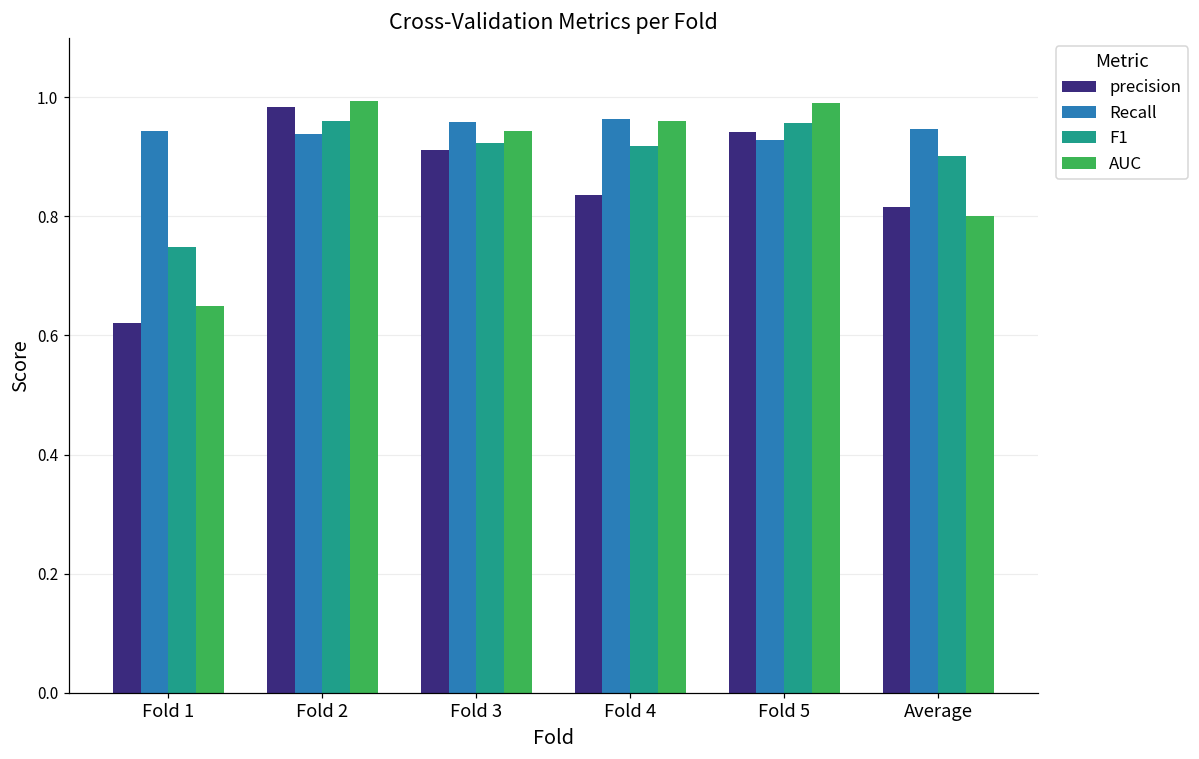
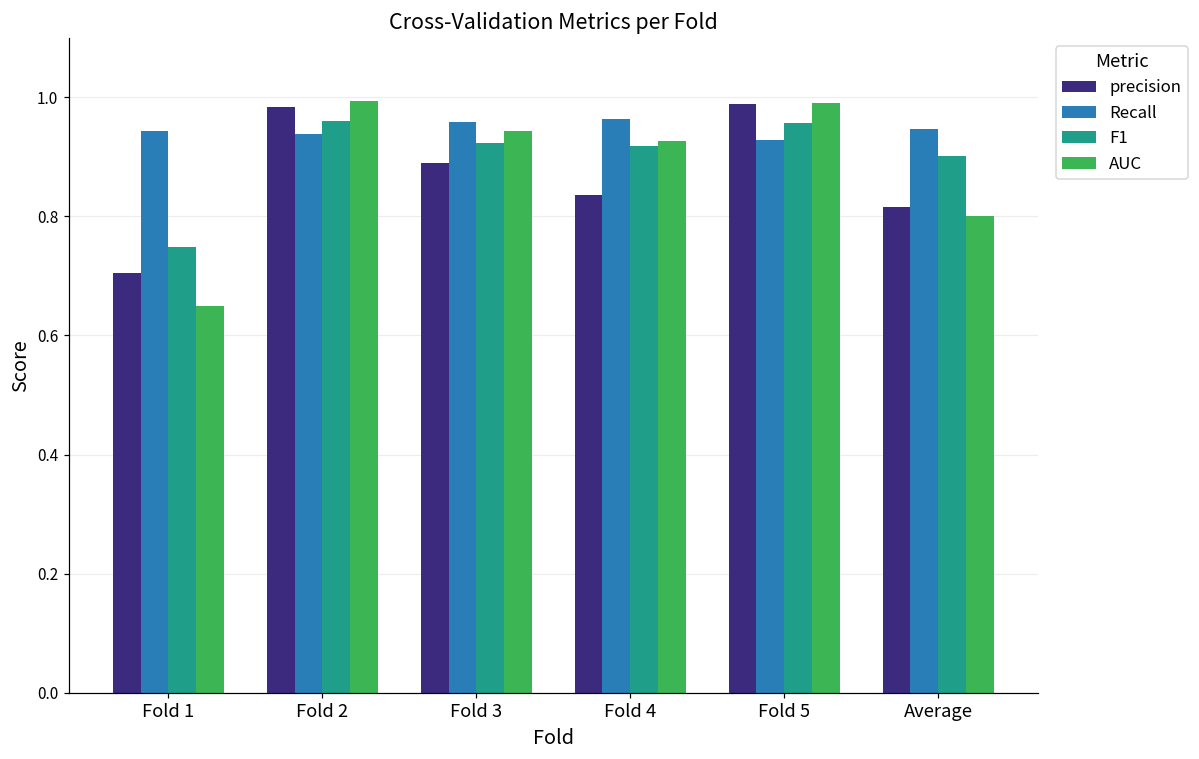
  {
    "precision": {
-     "Fold 1": 0.62,
+     "Fold 1": 0.70,
      "Fold 2": 0.98,
-     "Fold 3": 0.91,
+     "Fold 3": 0.89,
      "Fold 4": 0.84,
-     "Fold 5": 0.94,
+     "Fold 5": 0.99,
      "Average": 0.82
    },
    "AUC": {
      "Fold 1": 0.65,
      "Fold 2": 0.99,
      "Fold 3": 0.94,
-     "Fold 4": 0.96,
+     "Fold 4": 0.93,
      "Fold 5": 0.99,
      "Average": 0.80
    }
  }
